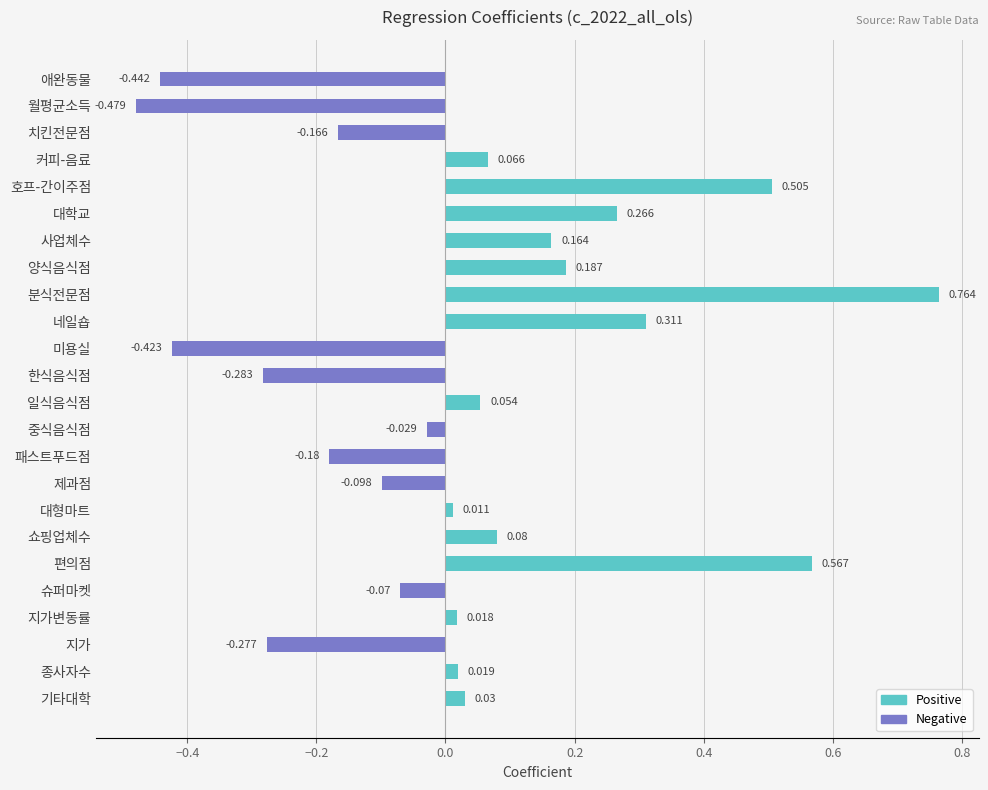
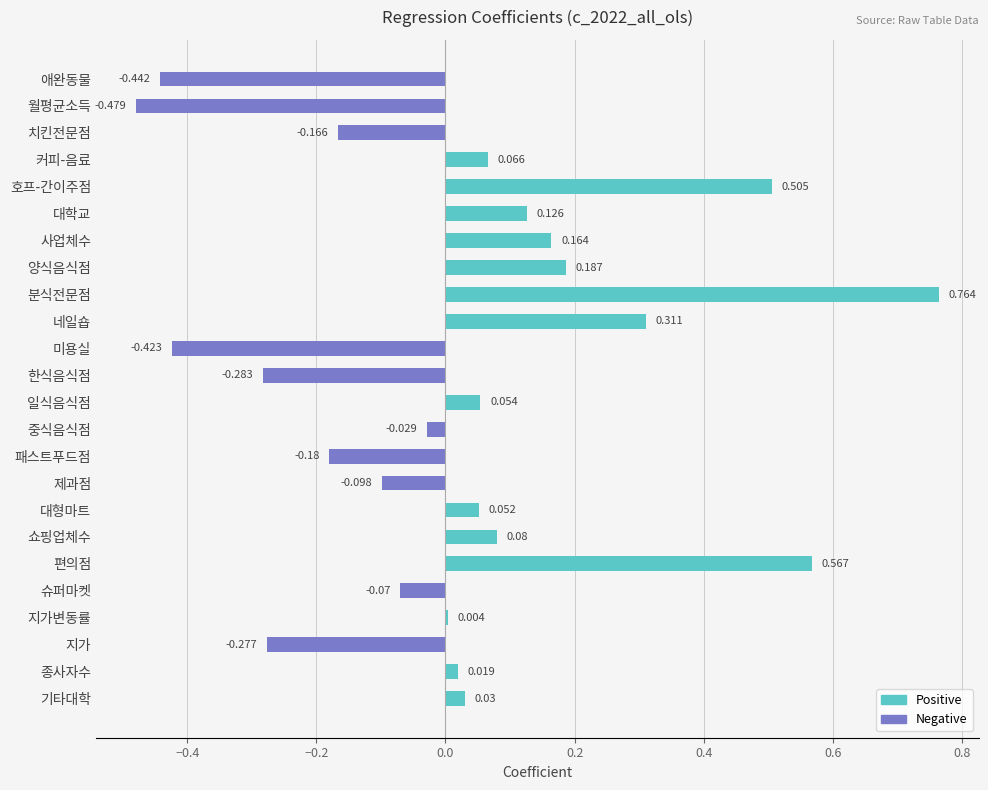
  {
    "애완동물": -0.442,
    "월평균소득": -0.479,
    "치킨전문점": -0.166,
    "커피-음료": 0.066,
    "호프-간이주점": 0.505,
-   "대학교": 0.266,
+   "대학교": 0.126,
    "사업체수": 0.164,
    "양식음식점": 0.187,
    "분식전문점": 0.764,
    "네일숍": 0.311,
    "미용실": -0.423,
    "한식음식점": -0.283,
    "일식음식점": 0.054,
    "중식음식점": -0.029,
    "패스트푸드점": -0.18,
    "제과점": -0.098,
-   "대형마트": 0.011,
+   "대형마트": 0.052,
    "쇼핑업체수": 0.08,
    "편의점": 0.567,
    "슈퍼마켓": -0.07,
-   "지가변동률": 0.018,
+   "지가변동률": 0.004,
    "지가": -0.277,
    "종사자수": 0.019,
    "기타대학": 0.03
  }
